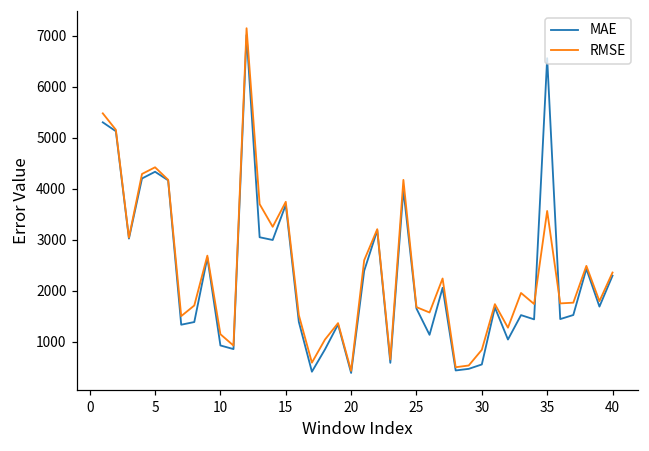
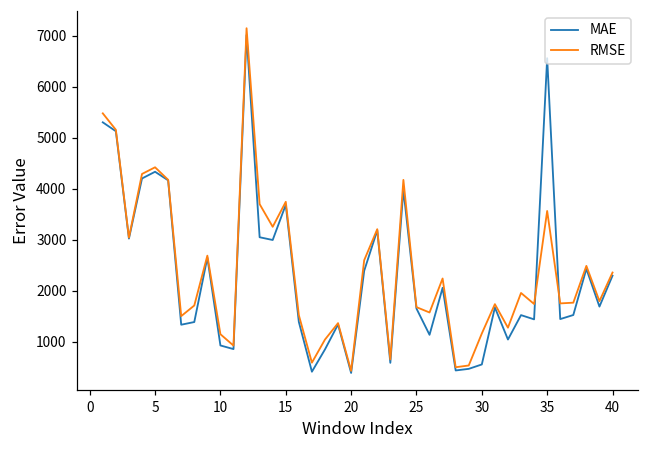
  {
    "MAE": {
      "5": 4300,
      "10": 900,
      "15": 3700,
      "30": 600,
      "40": 2300
    },
    "RMSE": {
      "5": 4400,
      "10": 1100,
      "15": 3700,
-     "30": 800,
+     "30": 1200,
      "35": 3600,
      "40": 2400
    }
  }
